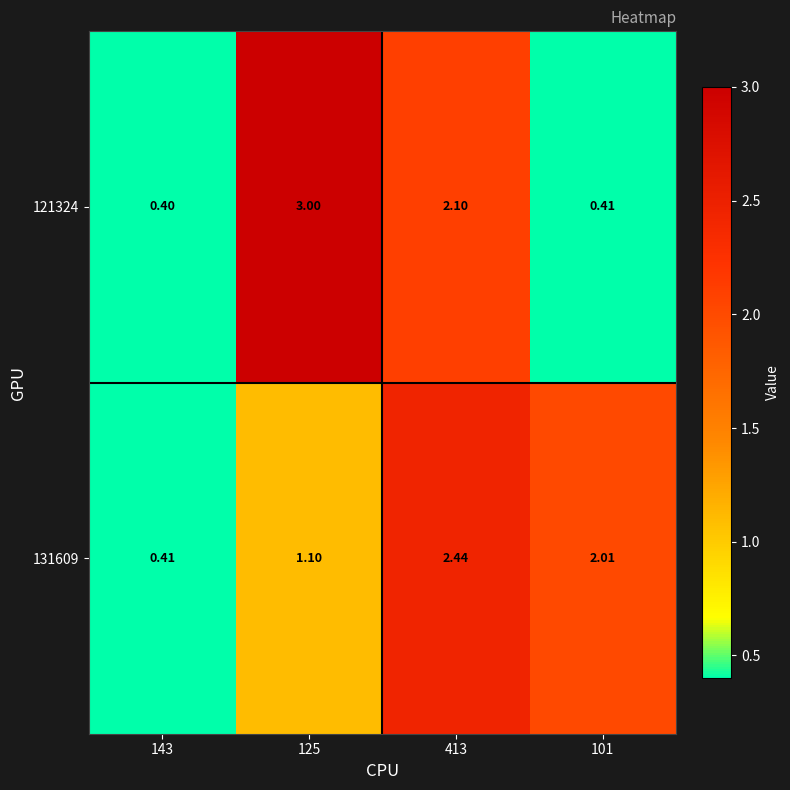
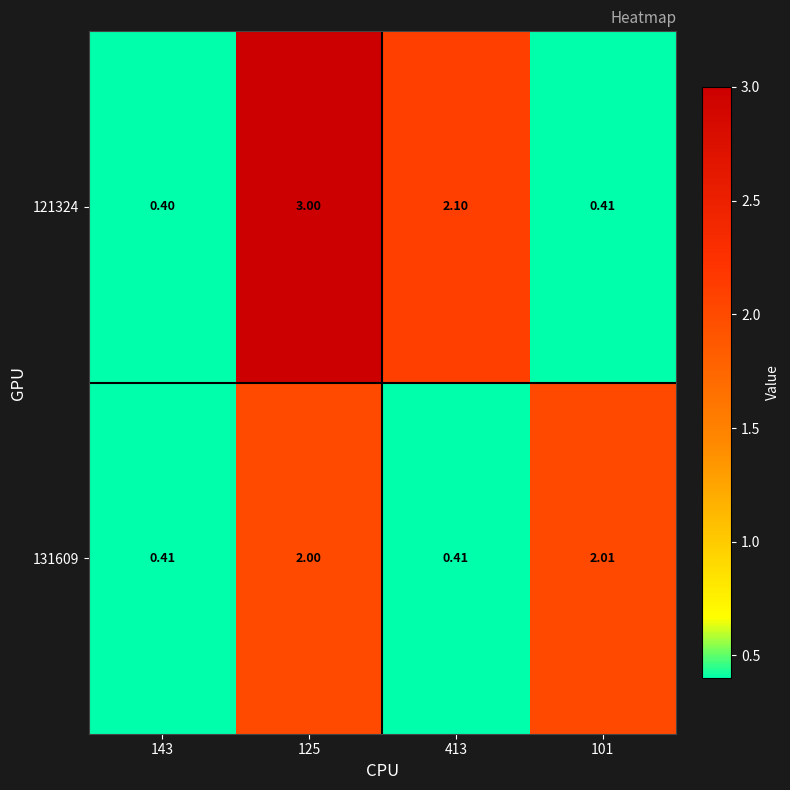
  {
    "121324": {
      "143": 0.40,
      "125": 3.00,
      "413": 2.10,
      "101": 0.41
    },
    "131609": {
      "143": 0.41,
-     "125": 1.10,
-     "413": 2.44,
+     "125": 2.00,
+     "413": 0.41,
      "101": 2.01
    }
  }
